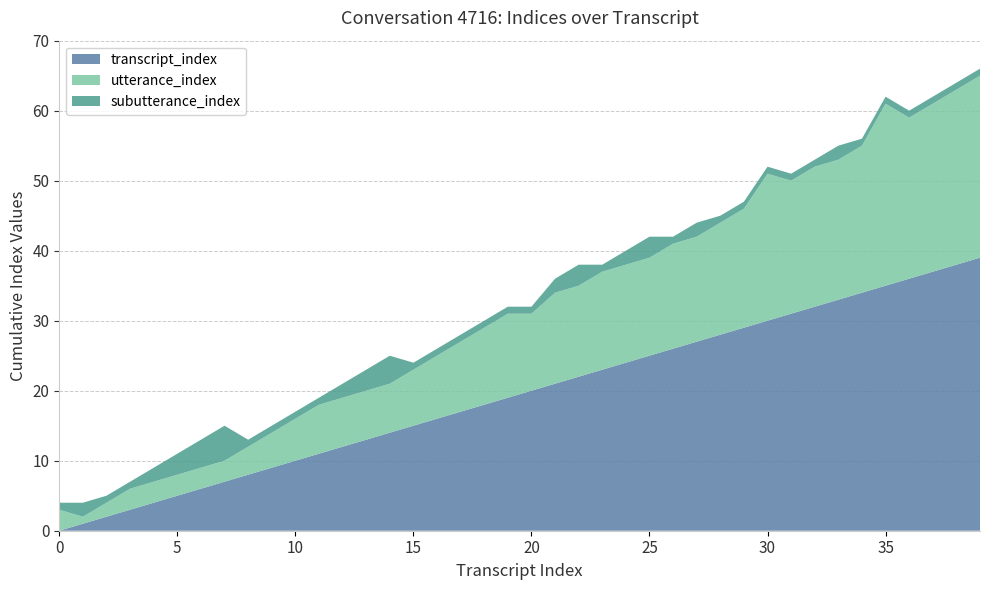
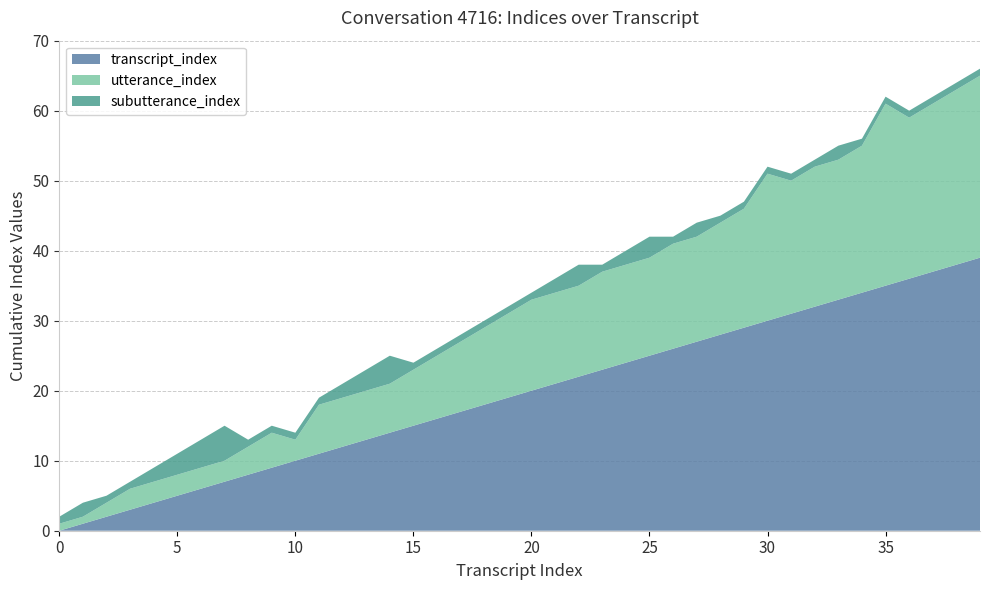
  {
    "utterance_index": {
-     "0": 3,
+     "0": 1,
      "5": 3,
-     "10": 6,
+     "10": 3,
      "15": 8,
-     "20": 11,
+     "20": 13,
      "25": 14,
      "30": 21,
      "35": 26
    }
  }
